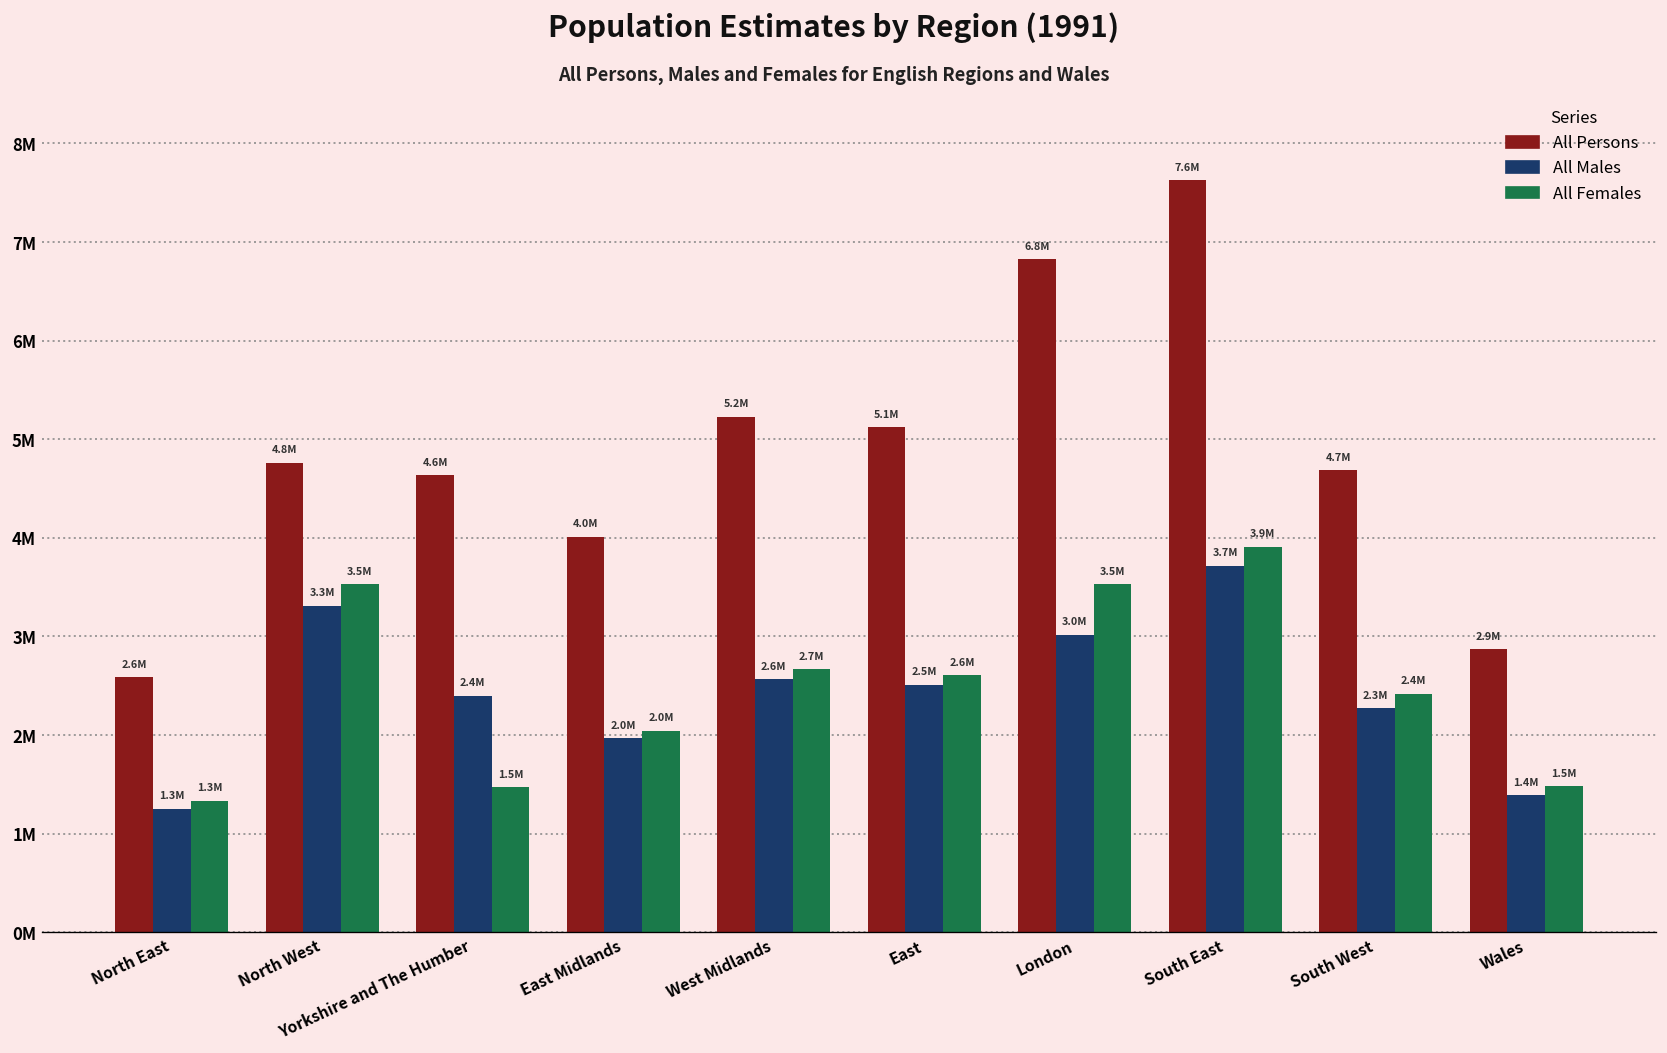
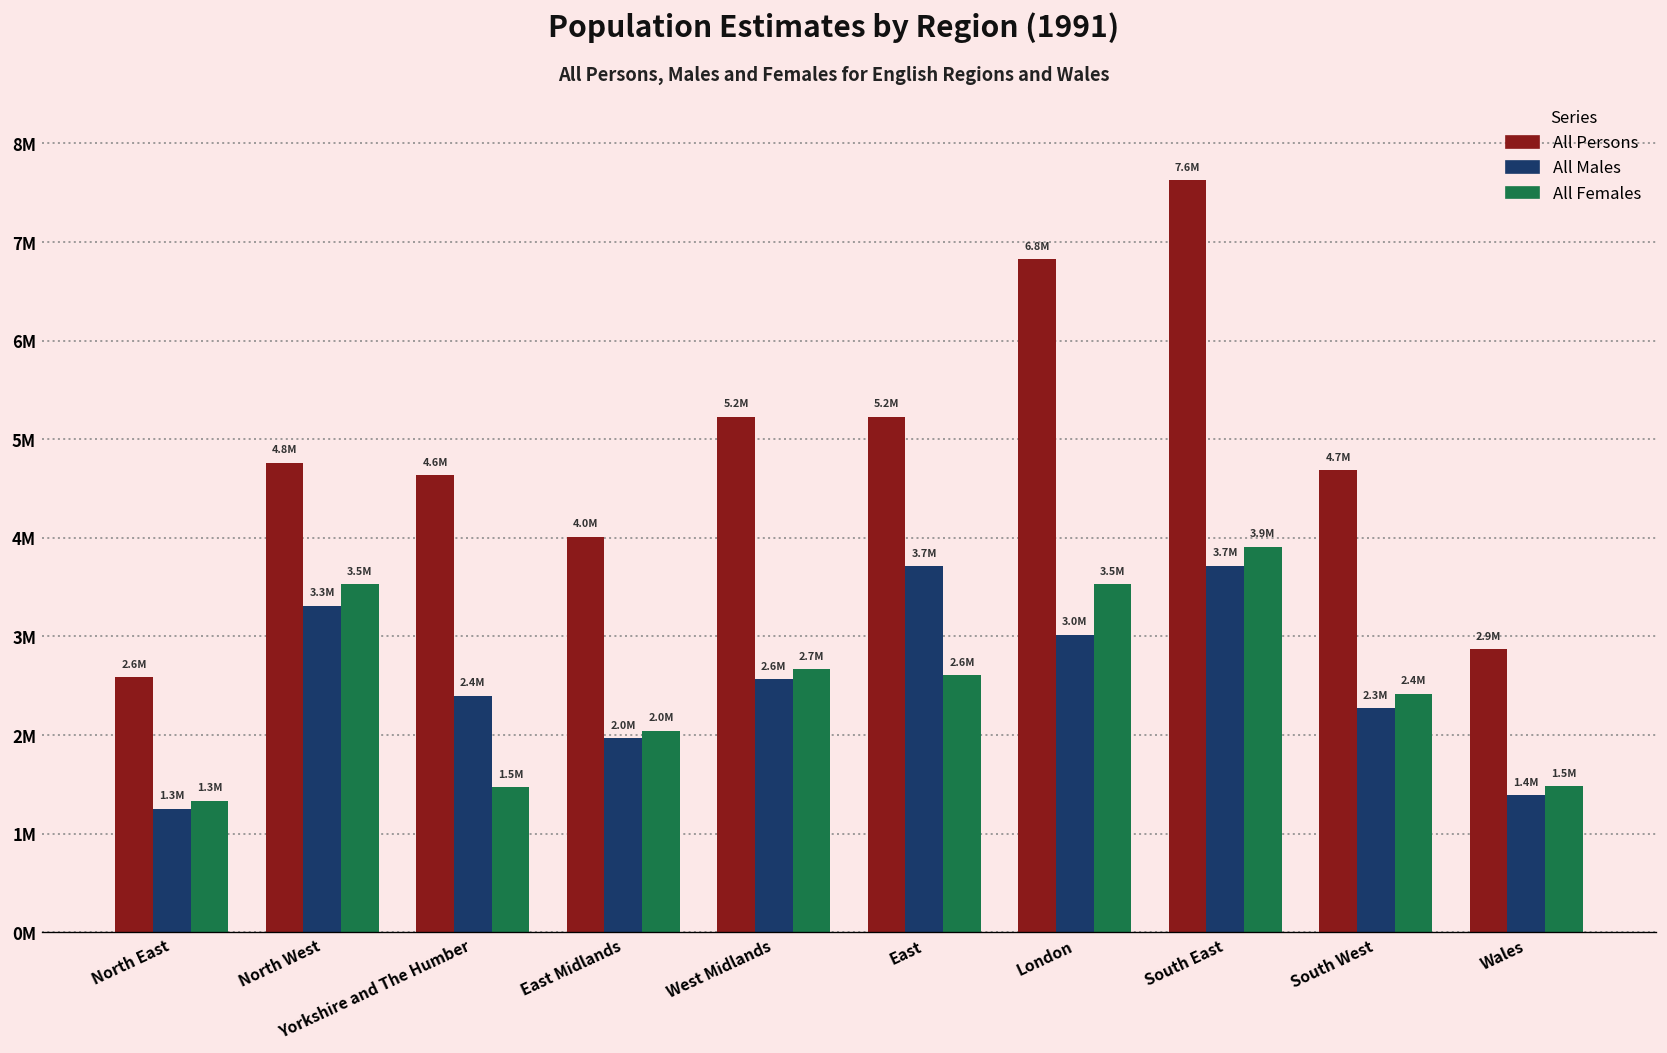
  {
    "All Persons": {
      "North East": "2.6M",
      "North West": "4.8M",
      "Yorkshire and The Humber": "4.6M",
      "East Midlands": "4.0M",
      "West Midlands": "5.2M",
-     "East": "5.1M",
+     "East": "5.2M",
      "London": "6.8M",
      "South East": "7.6M",
      "South West": "4.7M",
      "Wales": "2.9M"
    },
    "All Males": {
      "North East": "1.3M",
      "North West": "3.3M",
      "Yorkshire and The Humber": "2.4M",
      "East Midlands": "2.0M",
      "West Midlands": "2.6M",
-     "East": "2.5M",
+     "East": "3.7M",
      "London": "3.0M",
      "South East": "3.7M",
      "South West": "2.3M",
      "Wales": "1.4M"
    },
    "All Females": {
      "North East": "1.3M",
      "North West": "3.5M",
      "Yorkshire and The Humber": "1.5M",
      "East Midlands": "2.0M",
      "West Midlands": "2.7M",
      "East": "2.6M",
      "London": "3.5M",
      "South East": "3.9M",
      "South West": "2.4M",
      "Wales": "1.5M"
    }
  }
